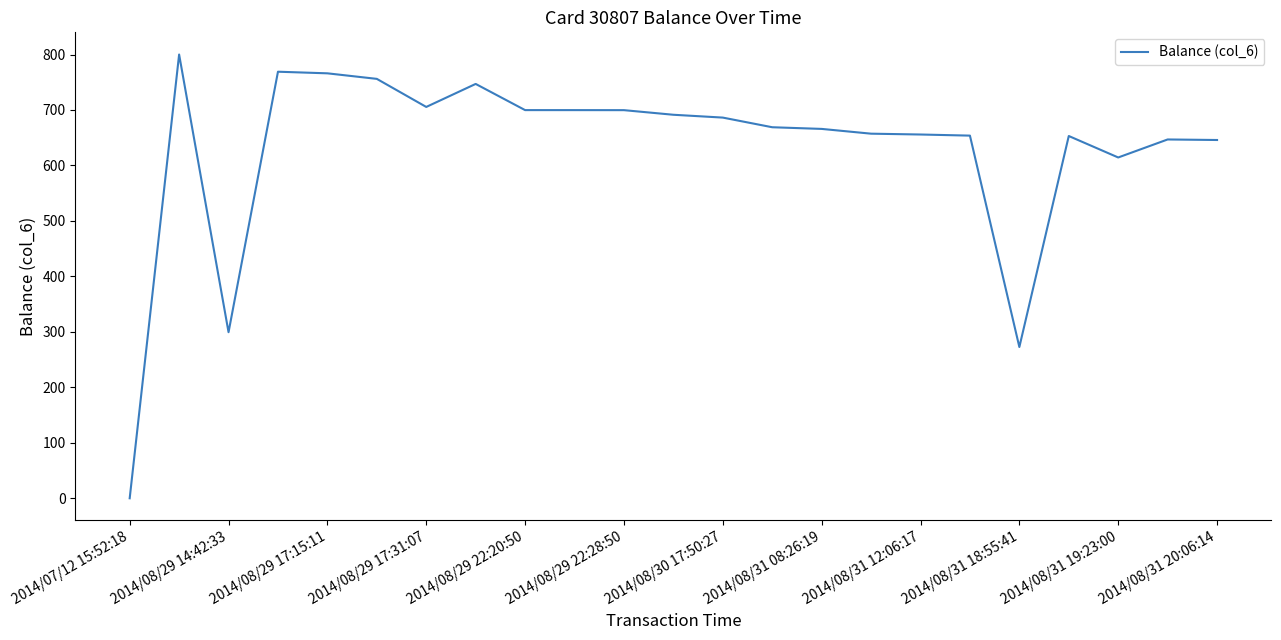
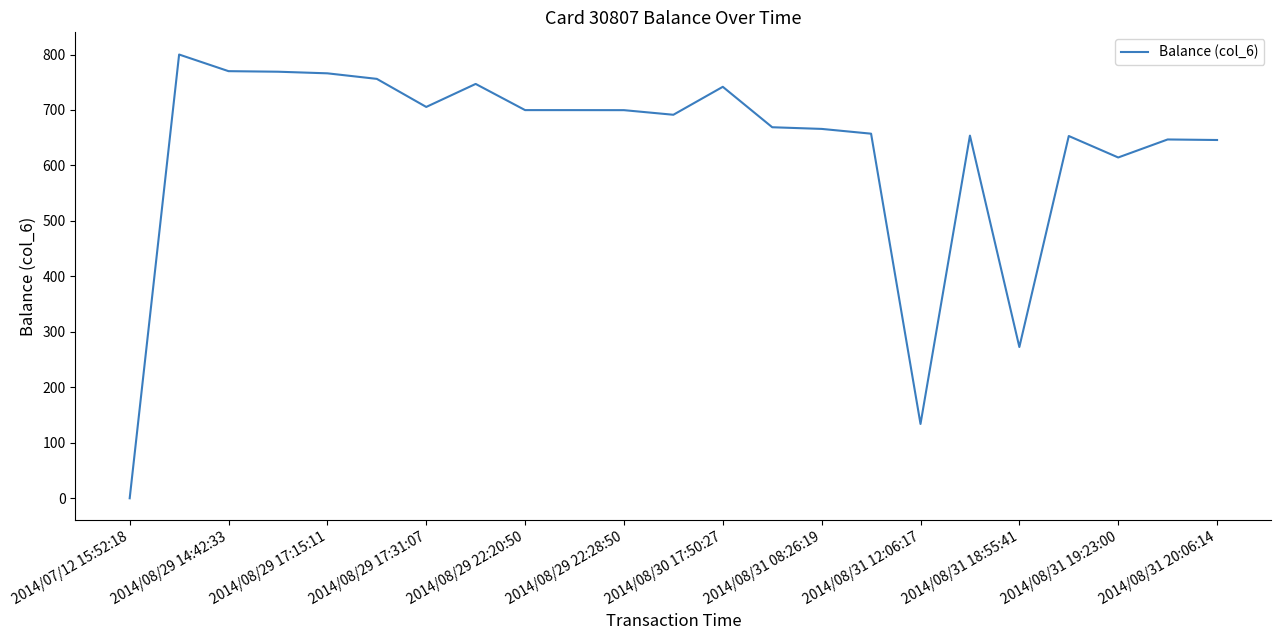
  {
    "2014/07/12 15:52:18": 0,
-   "2014/08/29 14:42:33": 300,
+   "2014/08/29 14:42:33": 770,
    "2014/08/29 17:15:11": 770,
    "2014/08/29 17:31:07": 710,
    "2014/08/29 22:20:50": 700,
    "2014/08/29 22:28:50": 700,
-   "2014/08/30 17:50:27": 690,
+   "2014/08/30 17:50:27": 740,
    "2014/08/31 08:26:19": 670,
-   "2014/08/31 12:06:17": 660,
+   "2014/08/31 12:06:17": 130,
    "2014/08/31 18:55:41": 270,
    "2014/08/31 19:23:00": 610
  }
